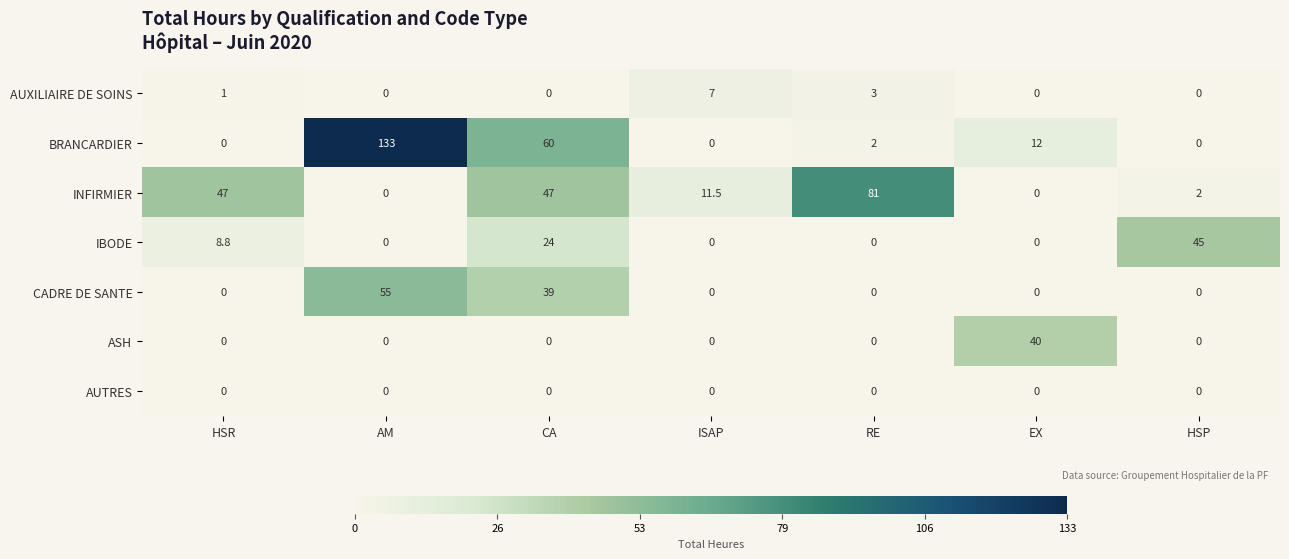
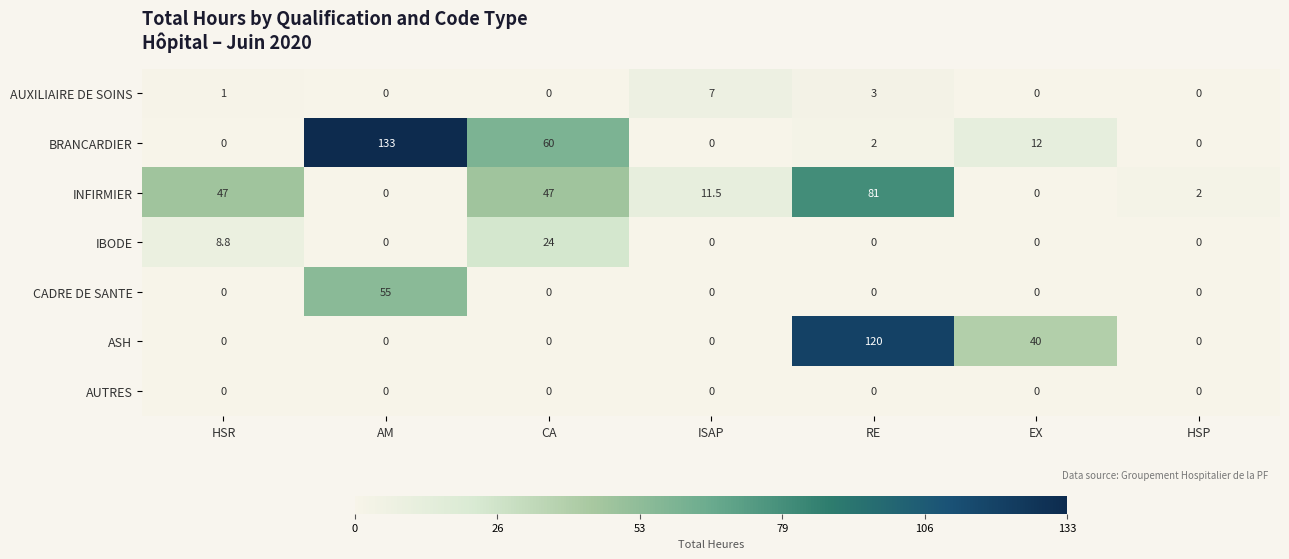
  {
    "AUXILIAIRE DE SOINS": {
      "HSR": 1,
      "AM": 0,
      "CA": 0,
      "ISAP": 7,
      "RE": 3,
      "EX": 0,
      "HSP": 0
    },
    "BRANCARDIER": {
      "HSR": 0,
      "AM": 133,
      "CA": 60,
      "ISAP": 0,
      "RE": 2,
      "EX": 12,
      "HSP": 0
    },
    "INFIRMIER": {
      "HSR": 47,
      "AM": 0,
      "CA": 47,
      "ISAP": 11.5,
      "RE": 81,
      "EX": 0,
      "HSP": 2
    },
    "IBODE": {
      "HSR": 8.8,
      "AM": 0,
      "CA": 24,
      "ISAP": 0,
      "RE": 0,
      "EX": 0,
-     "HSP": 45
+     "HSP": 0
    },
    "CADRE DE SANTE": {
      "HSR": 0,
      "AM": 55,
-     "CA": 39,
+     "CA": 0,
      "ISAP": 0,
      "RE": 0,
      "EX": 0,
      "HSP": 0
    },
    "ASH": {
      "HSR": 0,
      "AM": 0,
      "CA": 0,
      "ISAP": 0,
-     "RE": 0,
+     "RE": 120,
      "EX": 40,
      "HSP": 0
    },
    "AUTRES": {
      "HSR": 0,
      "AM": 0,
      "CA": 0,
      "ISAP": 0,
      "RE": 0,
      "EX": 0,
      "HSP": 0
    }
  }
